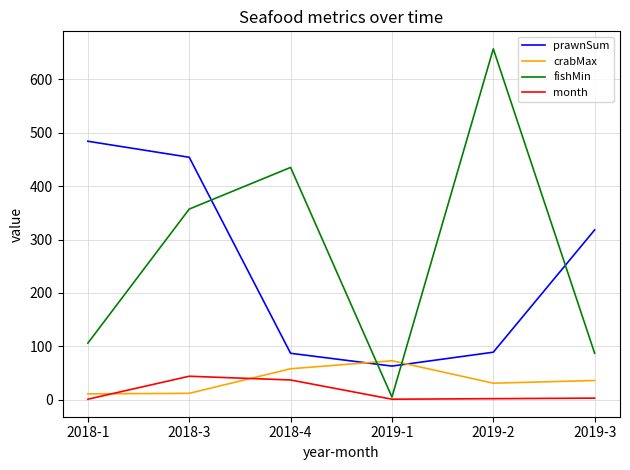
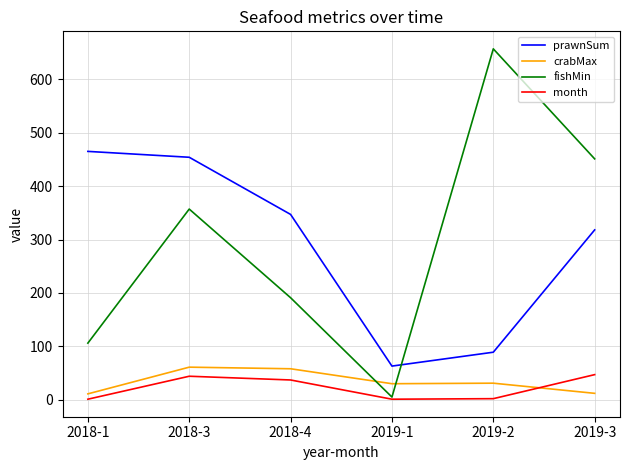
  {
    "prawnSum": {
-     "2018-1": 480,
+     "2018-1": 470,
      "2018-3": 450,
-     "2018-4": 90,
+     "2018-4": 350,
      "2019-1": 60,
      "2019-2": 90,
      "2019-3": 320
    },
    "crabMax": {
      "2018-1": 10,
-     "2018-3": 10,
+     "2018-3": 60,
      "2018-4": 60,
-     "2019-1": 70,
+     "2019-1": 30,
      "2019-2": 30,
-     "2019-3": 40
+     "2019-3": 10
    },
    "fishMin": {
      "2018-1": 110,
      "2018-3": 360,
-     "2018-4": 440,
+     "2018-4": 190,
      "2019-2": 660,
-     "2019-3": 90
+     "2019-3": 450
    },
    "month": {
      "2018-1": 0,
      "2018-3": 40,
      "2018-4": 40,
      "2019-2": 0,
-     "2019-3": 0
+     "2019-3": 50
    }
  }
